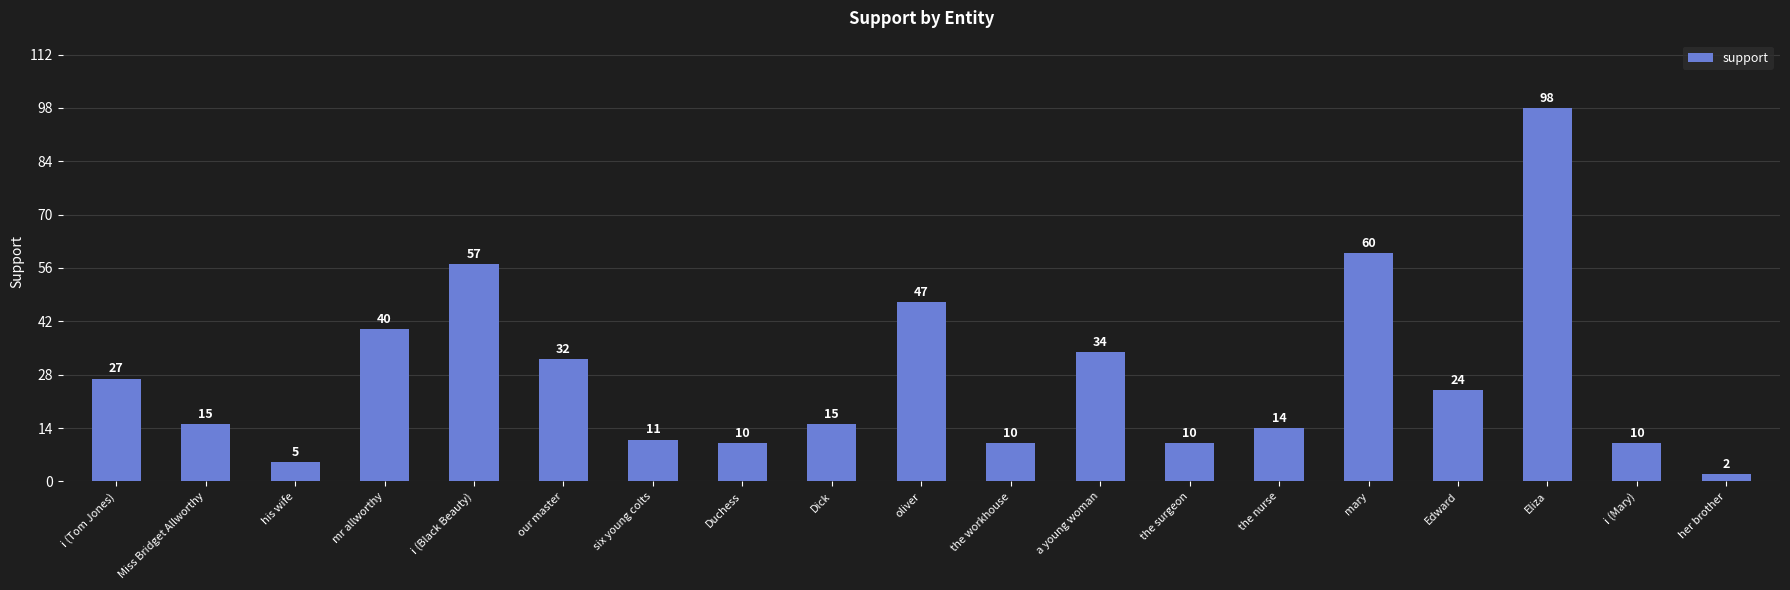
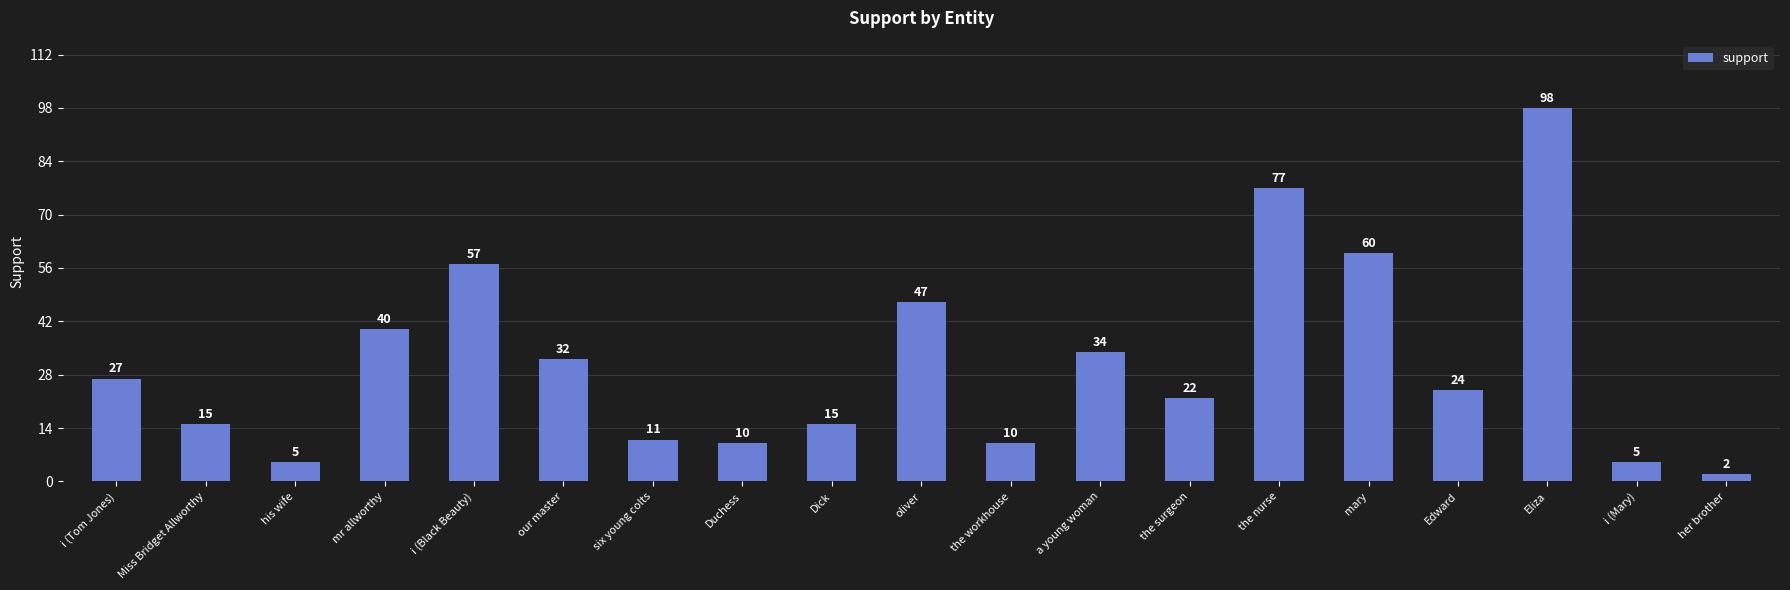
  {
    "i (Tom Jones)": 27,
    "Miss Bridget Allworthy": 15,
    "his wife": 5,
    "mr allworthy": 40,
    "i (Black Beauty)": 57,
    "our master": 32,
    "six young colts": 11,
    "Duchess": 10,
    "Dick": 15,
    "oliver": 47,
    "the workhouse": 10,
    "a young woman": 34,
-   "the surgeon": 10,
-   "the nurse": 14,
+   "the surgeon": 22,
+   "the nurse": 77,
    "mary": 60,
    "Edward": 24,
    "Eliza": 98,
-   "i (Mary)": 10,
+   "i (Mary)": 5,
    "her brother": 2
  }
